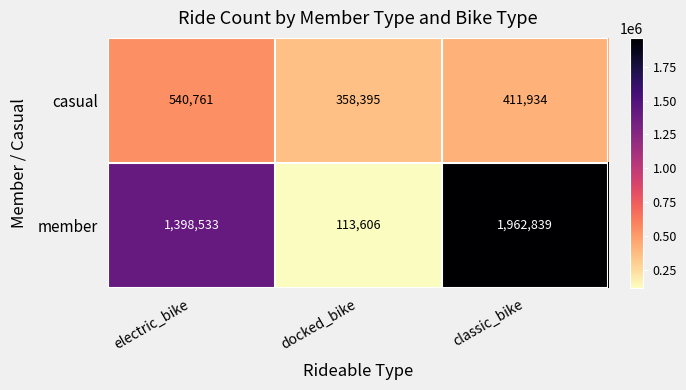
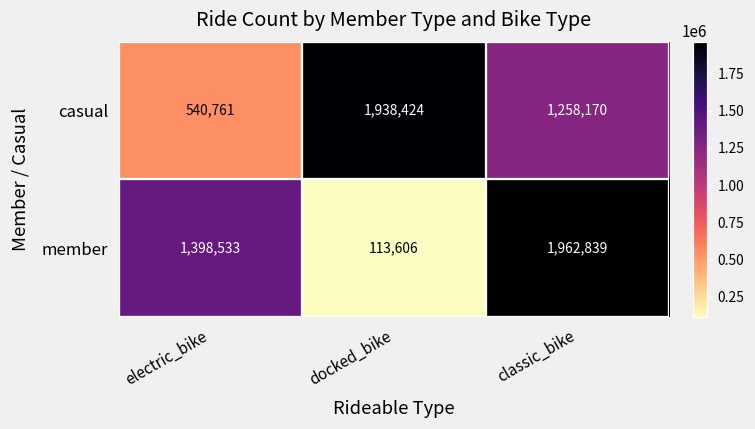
  {
    "casual": {
      "electric_bike": "540,761",
-     "docked_bike": "358,395",
-     "classic_bike": "411,934"
+     "docked_bike": "1,938,424",
+     "classic_bike": "1,258,170"
    },
    "member": {
      "electric_bike": "1,398,533",
      "docked_bike": "113,606",
      "classic_bike": "1,962,839"
    }
  }
